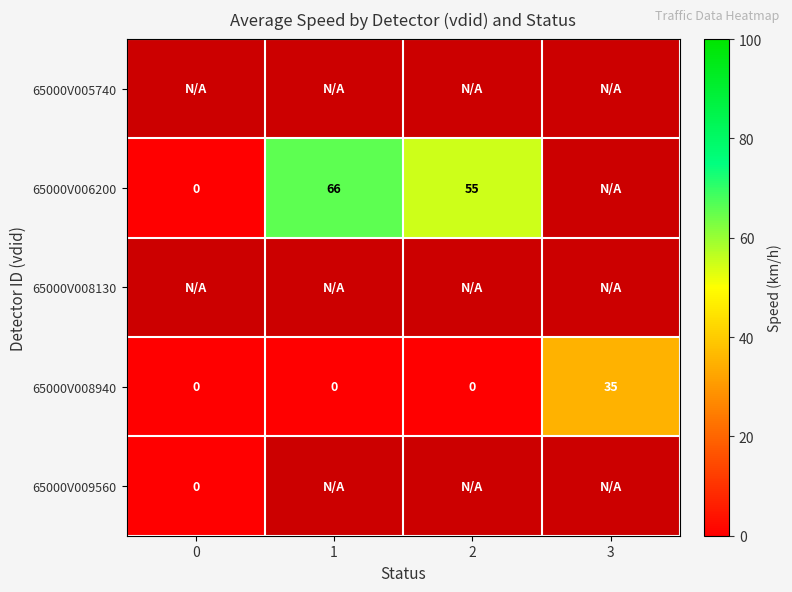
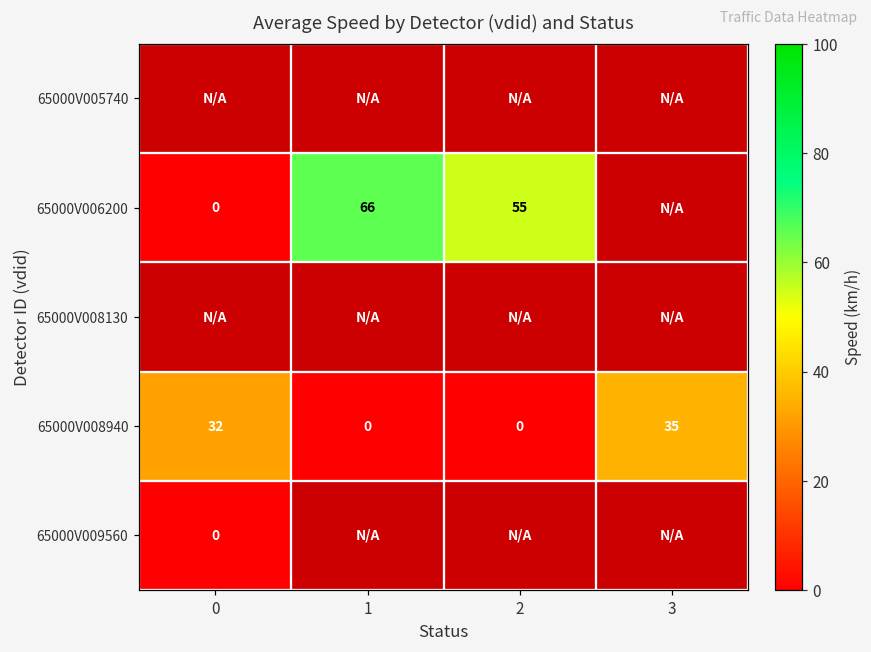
  {
    "65000V006200": {
      "0": 0,
      "1": 66,
      "2": 55
    },
    "65000V008940": {
-     "0": 0,
+     "0": 32,
      "1": 0,
      "2": 0,
      "3": 35
    },
    "65000V009560": {
      "0": 0
    }
  }
